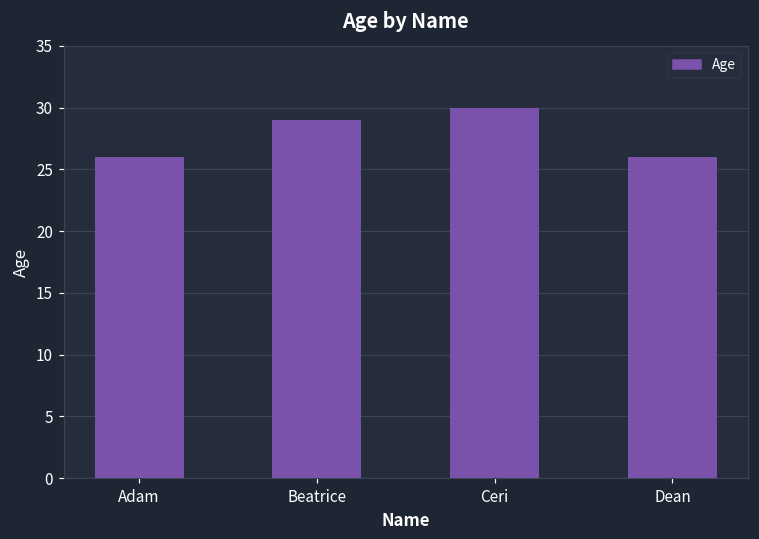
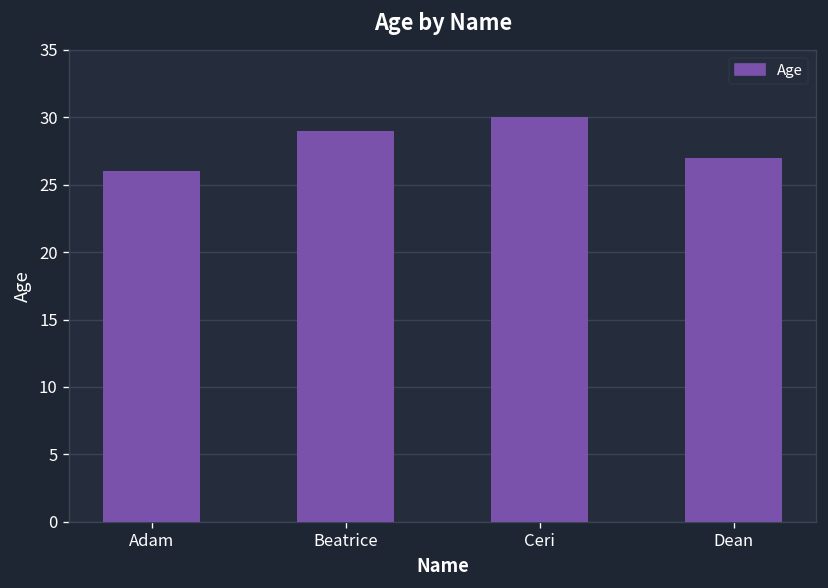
  {
    "Adam": 26,
    "Beatrice": 29,
    "Ceri": 30,
-   "Dean": 26
+   "Dean": 27
  }
